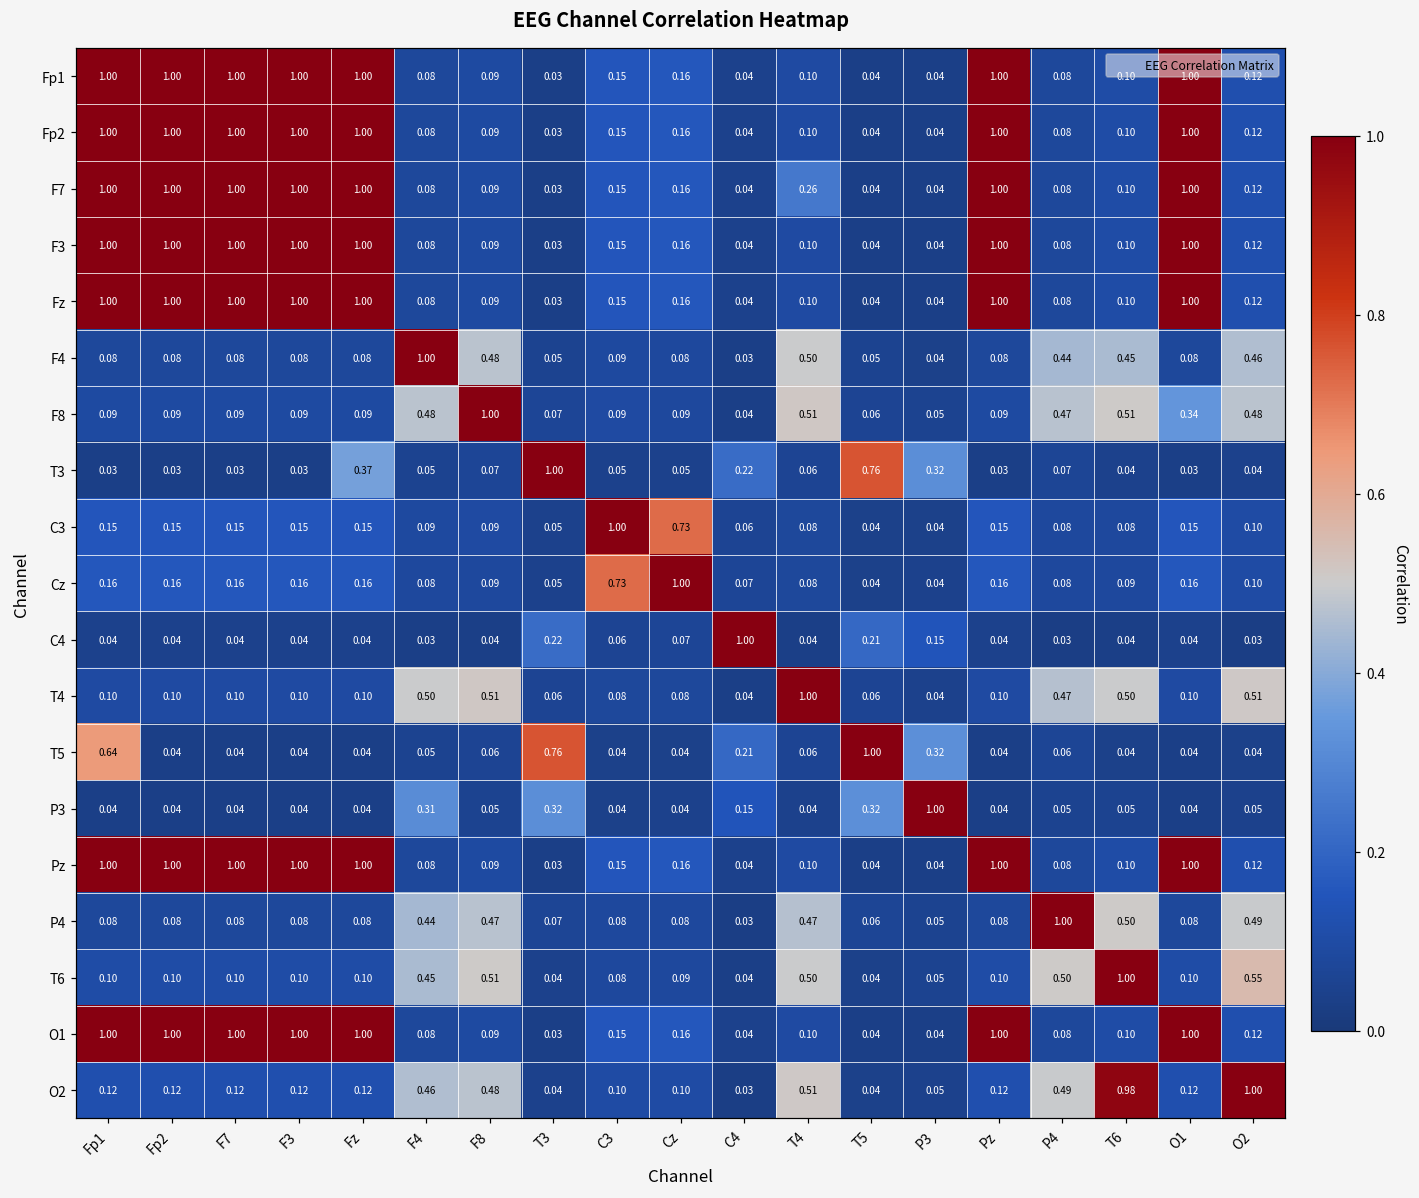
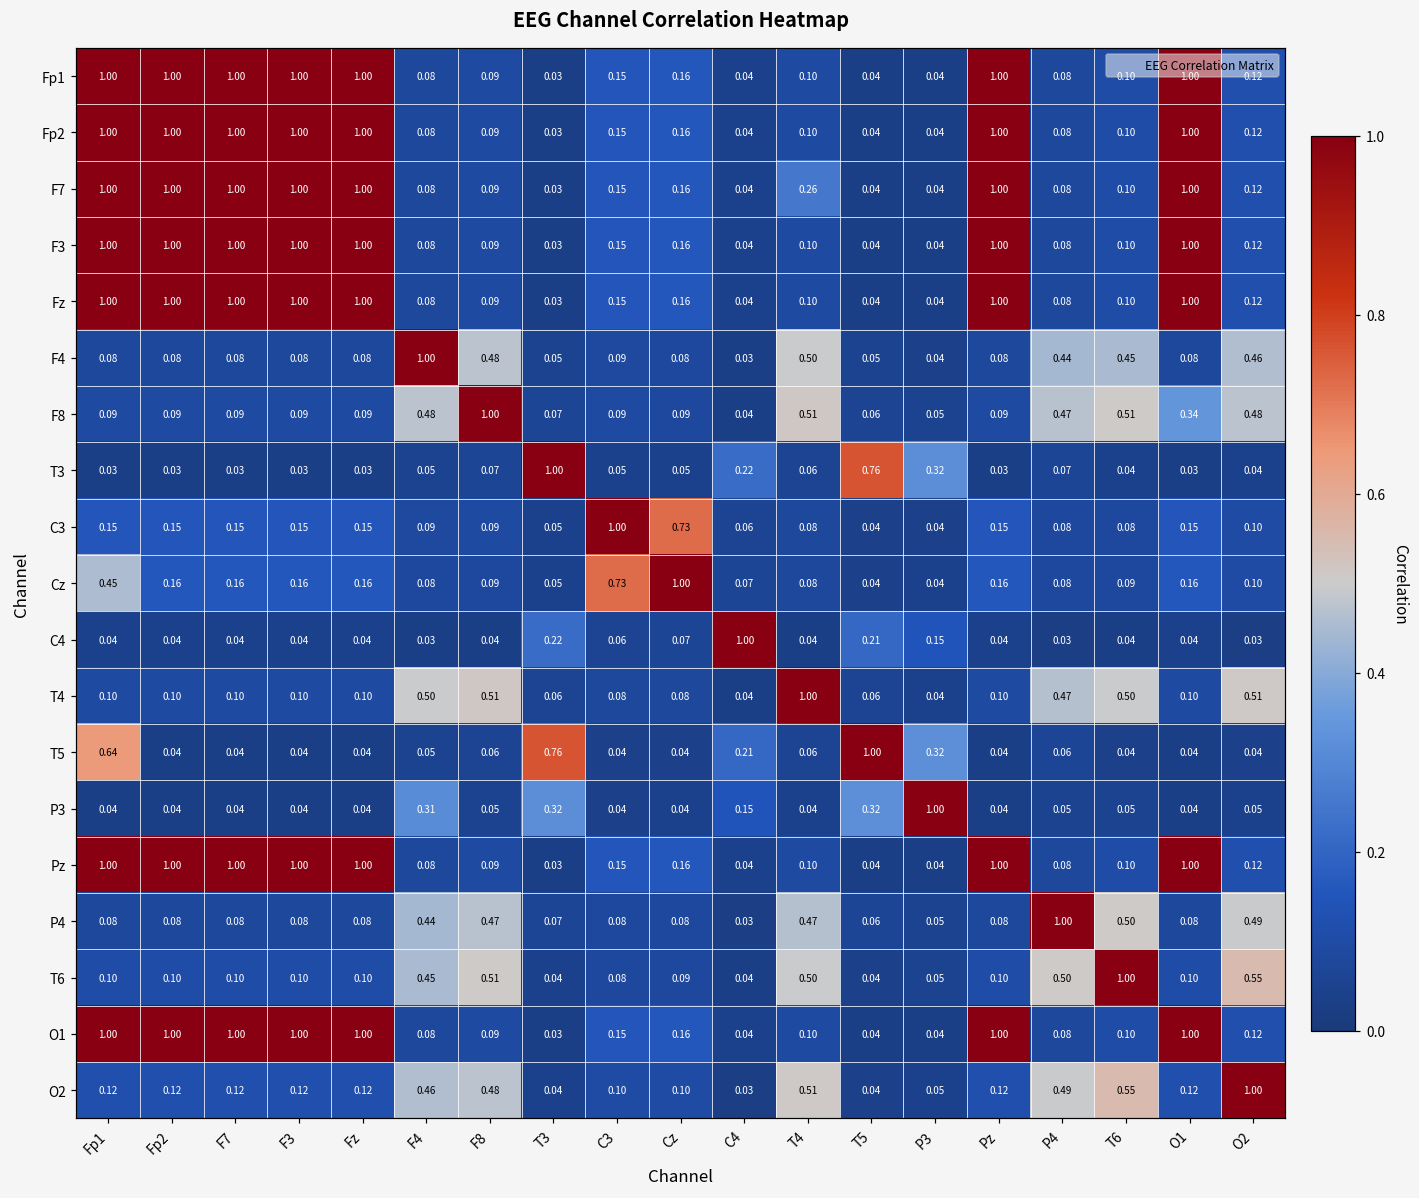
  {
    "T3": {
      "Fp1": 0.03,
      "Fp2": 0.03,
      "F7": 0.03,
      "F3": 0.03,
-     "Fz": 0.37,
+     "Fz": 0.03,
      "F4": 0.05,
      "F8": 0.07,
      "T3": 1.00,
      "C3": 0.05,
      "Cz": 0.05,
      "C4": 0.22,
      "T4": 0.06,
      "T5": 0.76,
      "P3": 0.32,
      "Pz": 0.03,
      "P4": 0.07,
      "T6": 0.04,
      "O1": 0.03,
      "O2": 0.04
    },
    "Cz": {
-     "Fp1": 0.16,
+     "Fp1": 0.45,
      "Fp2": 0.16,
      "F7": 0.16,
      "F3": 0.16,
      "Fz": 0.16,
      "F4": 0.08,
      "F8": 0.09,
      "T3": 0.05,
      "C3": 0.73,
      "Cz": 1.00,
      "C4": 0.07,
      "T4": 0.08,
      "T5": 0.04,
      "P3": 0.04,
      "Pz": 0.16,
      "P4": 0.08,
      "T6": 0.09,
      "O1": 0.16,
      "O2": 0.10
    },
    "O2": {
      "Fp1": 0.12,
      "Fp2": 0.12,
      "F7": 0.12,
      "F3": 0.12,
      "Fz": 0.12,
      "F4": 0.46,
      "F8": 0.48,
      "T3": 0.04,
      "C3": 0.10,
      "Cz": 0.10,
      "C4": 0.03,
      "T4": 0.51,
      "T5": 0.04,
      "P3": 0.05,
      "Pz": 0.12,
      "P4": 0.49,
-     "T6": 0.98,
+     "T6": 0.55,
      "O1": 0.12,
      "O2": 1.00
    }
  }
